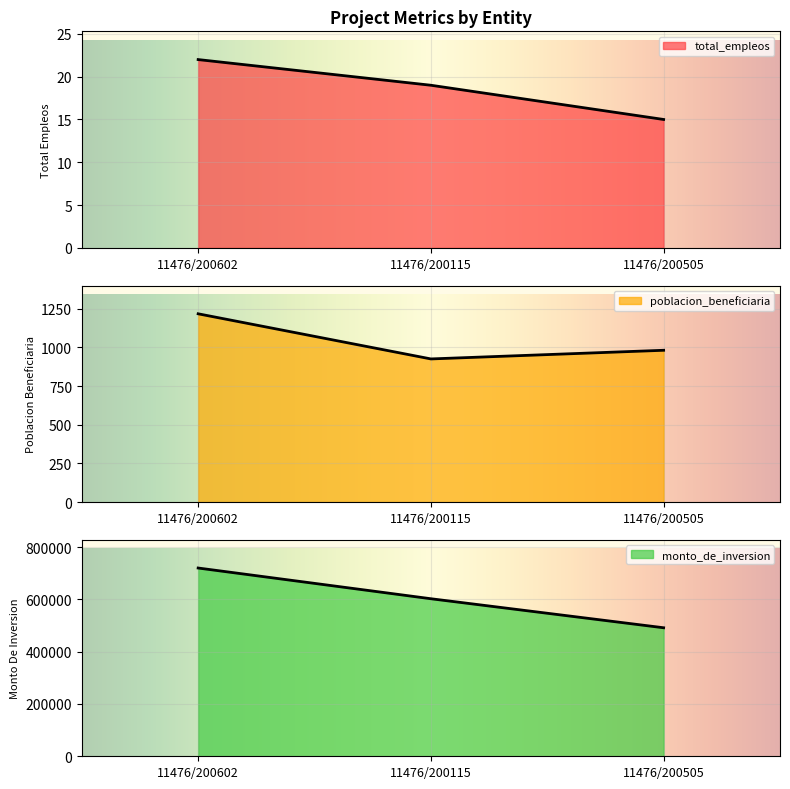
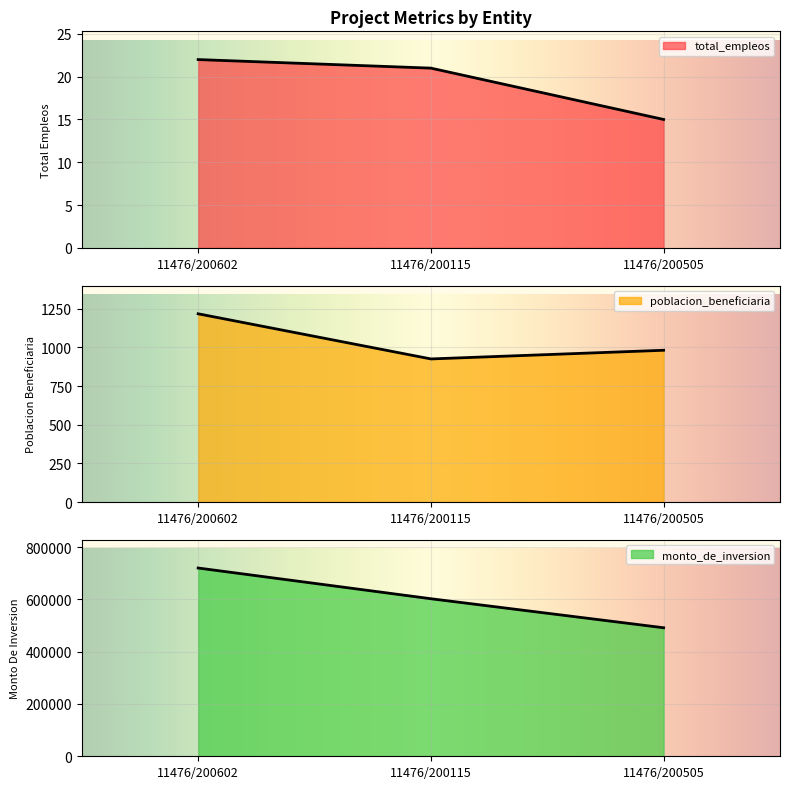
  {
    "Project Metrics by Entity": {
      "11476/200602": 22,
-     "11476/200115": 19,
+     "11476/200115": 21,
      "11476/200505": 15
    }
  }
